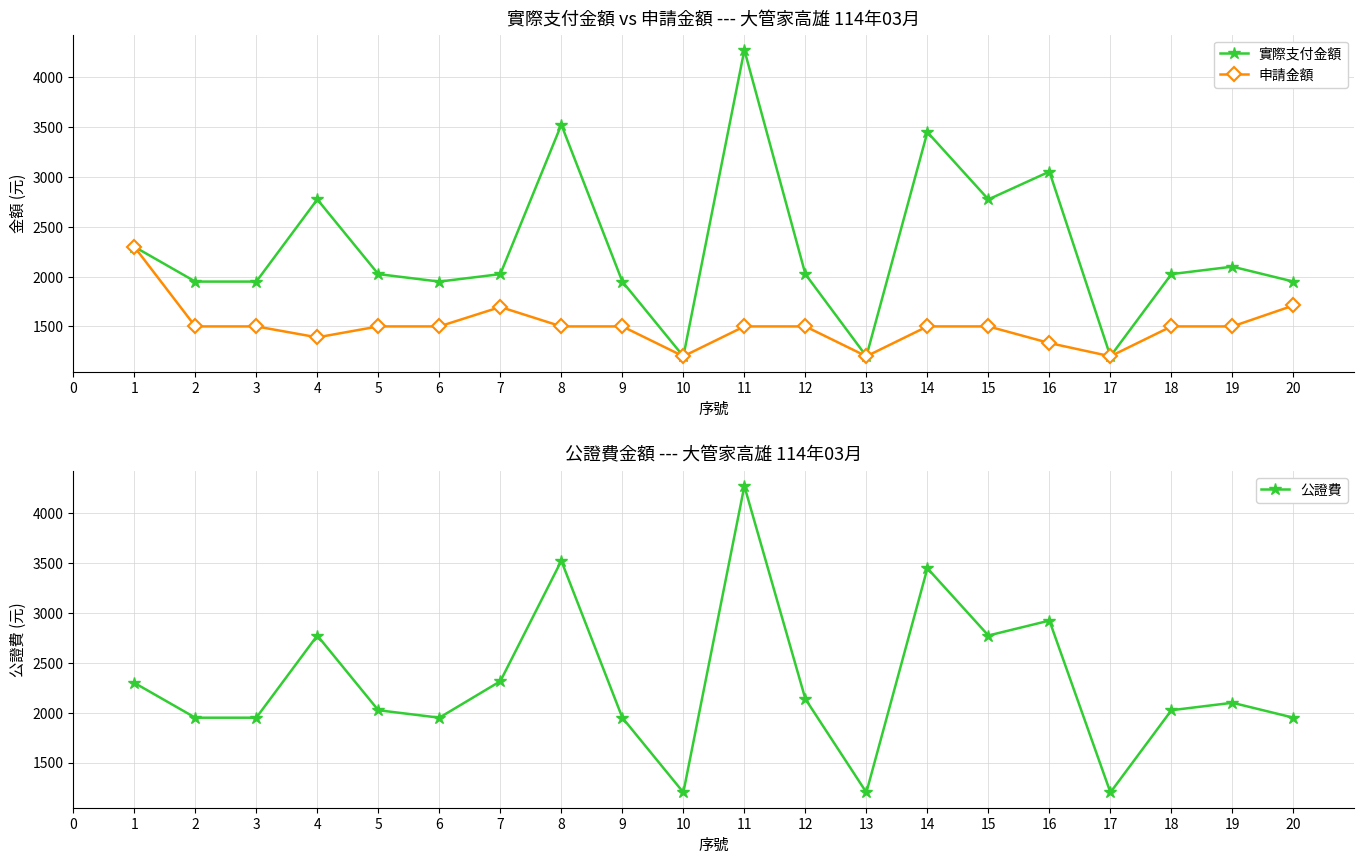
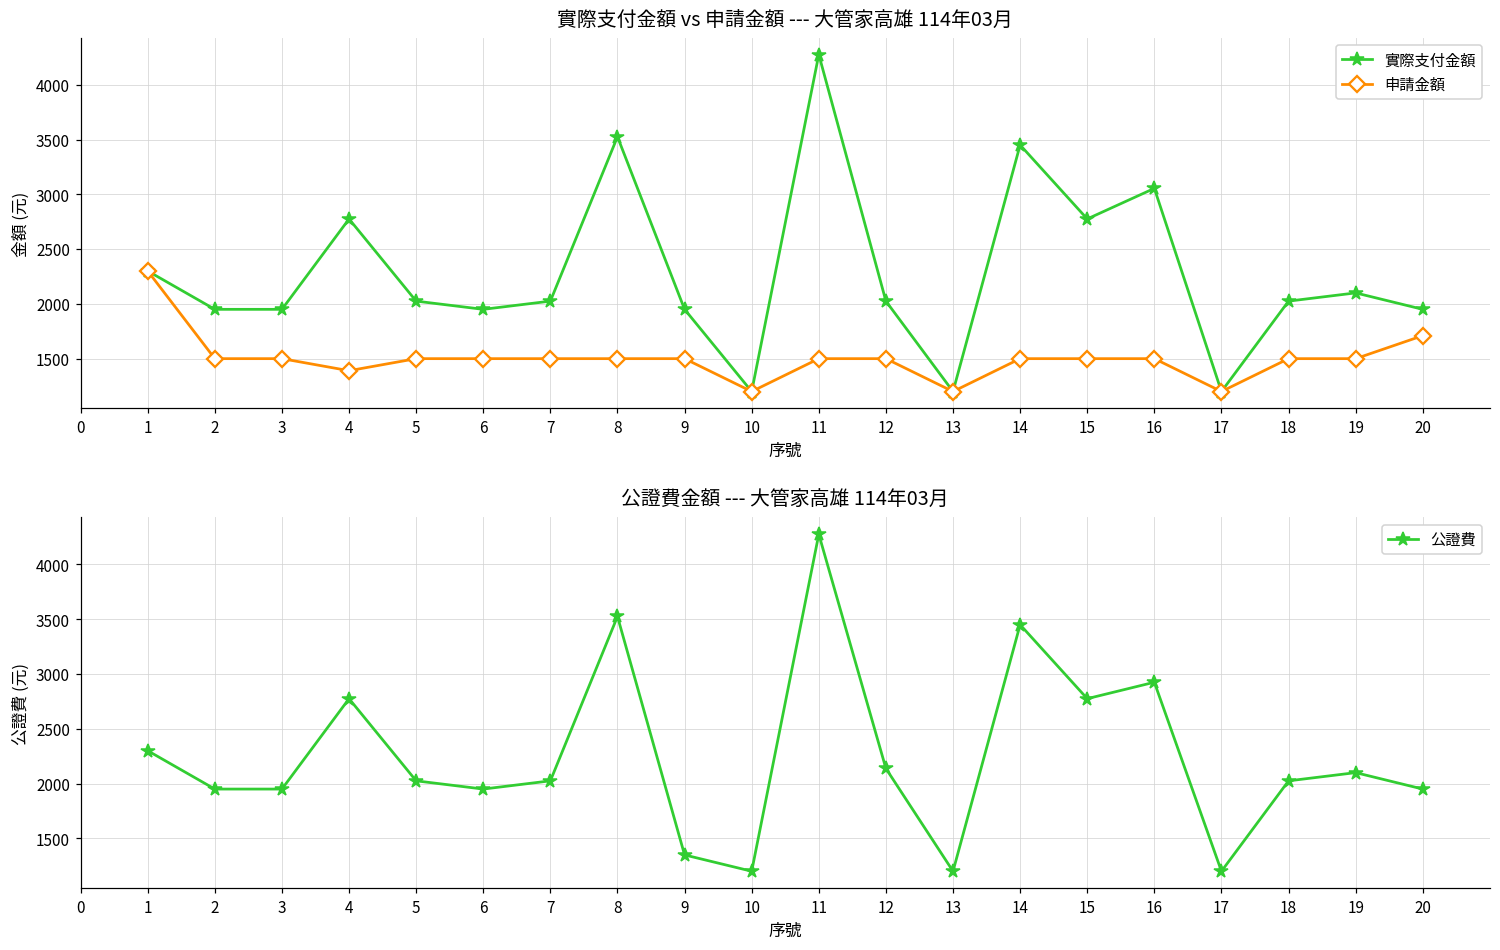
  {
    "實際支付金額 vs 申請金額 --- 大管家高雄 114年03月": {
      "實際支付金額": {
        "2": 2000,
        "3": 2000,
        "4": 2800,
        "5": 2000,
        "6": 2000,
        "7": 2000,
        "8": 3500,
        "9": 2000,
        "11": 4300,
        "12": 2000,
        "14": 3500,
        "15": 2800,
        "16": 3100,
        "18": 2000,
        "19": 2100,
        "20": 2000
      },
      "申請金額": {
        "2": 1500,
        "3": 1500,
        "4": 1400,
        "5": 1500,
        "6": 1500,
-       "7": 1700,
+       "7": 1500,
        "8": 1500,
        "9": 1500,
        "11": 1500,
        "12": 1500,
        "14": 1500,
        "15": 1500,
-       "16": 1300,
+       "16": 1500,
        "18": 1500,
        "19": 1500,
        "20": 1700
      }
    },
    "公證費金額 --- 大管家高雄 114年03月": {
      "1": 2300,
      "2": 2000,
      "3": 2000,
      "4": 2800,
      "5": 2000,
      "6": 2000,
-     "7": 2300,
+     "7": 2000,
      "8": 3500,
-     "9": 2000,
+     "9": 1300,
      "10": 1200,
      "11": 4300,
      "12": 2100,
      "13": 1200,
      "14": 3500,
      "15": 2800,
      "16": 2900,
      "17": 1200,
      "18": 2000,
      "19": 2100,
      "20": 2000
    }
  }
